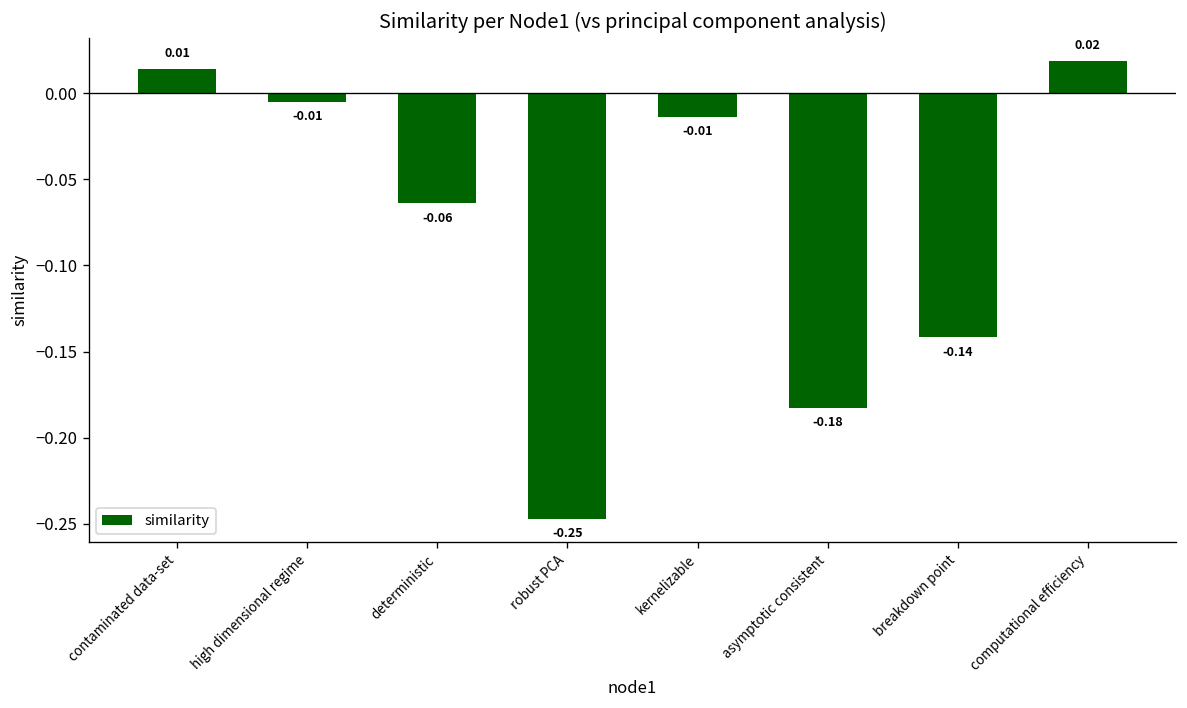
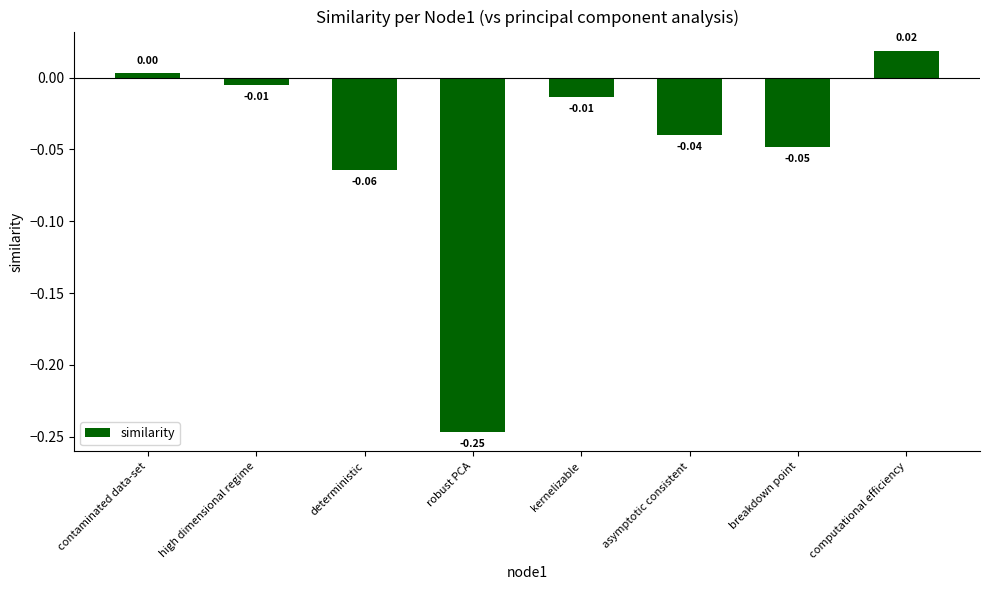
  {
-   "contaminated data-set": 0.01,
+   "contaminated data-set": 0.00,
    "high dimensional regime": -0.01,
    "deterministic": -0.06,
    "robust PCA": -0.25,
    "kernelizable": -0.01,
-   "asymptotic consistent": -0.18,
-   "breakdown point": -0.14,
+   "asymptotic consistent": -0.04,
+   "breakdown point": -0.05,
    "computational efficiency": 0.02
  }
